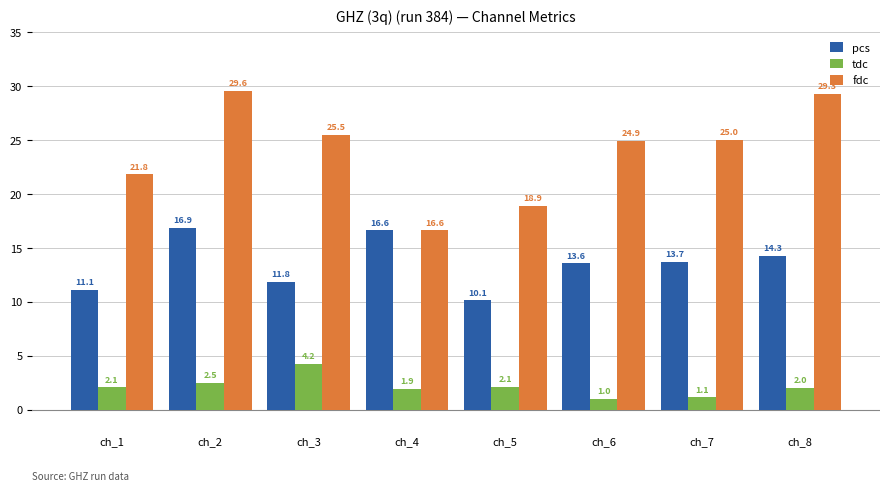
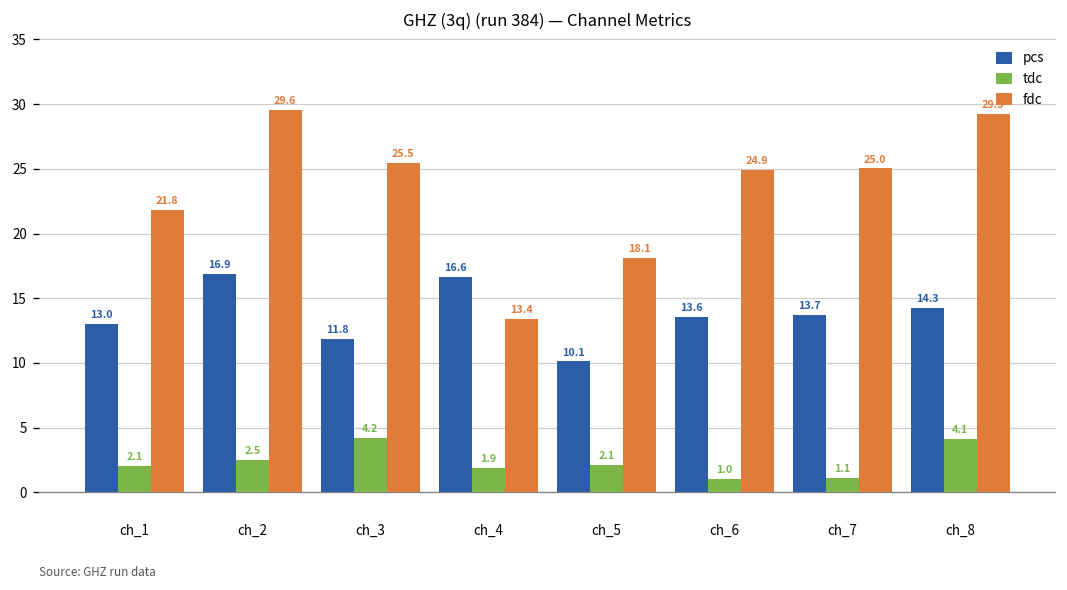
  {
    "pcs": {
-     "ch_1": 11.1,
+     "ch_1": 13.0,
      "ch_2": 16.9,
      "ch_3": 11.8,
      "ch_4": 16.6,
      "ch_5": 10.1,
      "ch_6": 13.6,
      "ch_7": 13.7,
      "ch_8": 14.3
    },
    "tdc": {
      "ch_1": 2.1,
      "ch_2": 2.5,
      "ch_3": 4.2,
      "ch_4": 1.9,
      "ch_5": 2.1,
      "ch_6": 1.0,
      "ch_7": 1.1,
-     "ch_8": 2.0
+     "ch_8": 4.1
    },
    "fdc": {
      "ch_1": 21.8,
      "ch_2": 29.6,
      "ch_3": 25.5,
-     "ch_4": 16.6,
-     "ch_5": 18.9,
+     "ch_4": 13.4,
+     "ch_5": 18.1,
      "ch_6": 24.9,
      "ch_7": 25.0,
      "ch_8": 29.3
    }
  }
